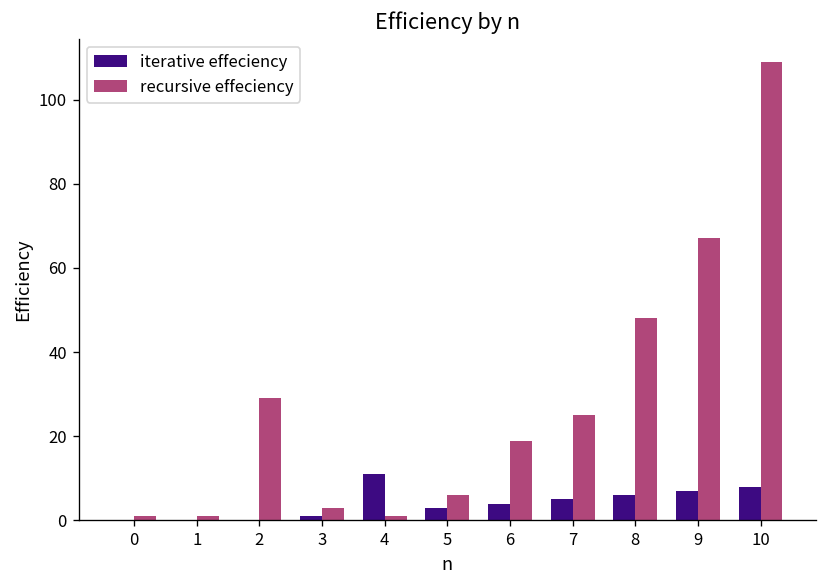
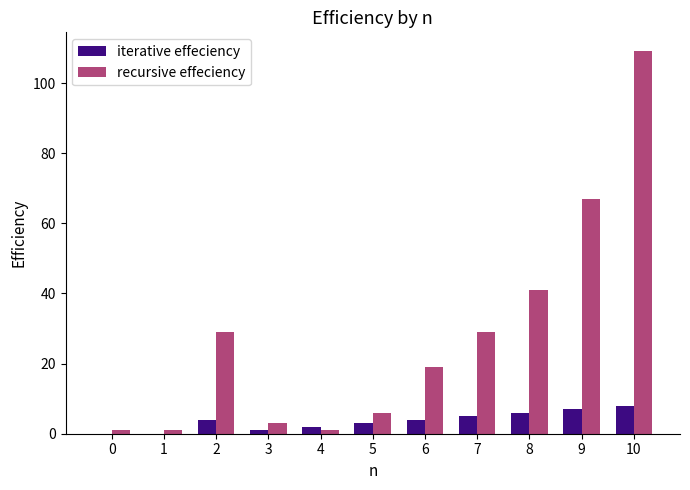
  {
    "iterative effeciency": {
      "0": 0,
      "1": 0,
-     "2": 0,
+     "2": 4,
      "3": 1,
-     "4": 11,
+     "4": 2,
      "5": 3,
      "6": 4,
      "7": 5,
      "8": 6,
      "9": 7,
      "10": 8
    },
    "recursive effeciency": {
      "0": 1,
      "1": 1,
      "2": 29,
      "3": 3,
      "4": 1,
      "5": 6,
      "6": 19,
-     "7": 25,
-     "8": 48,
+     "7": 29,
+     "8": 41,
      "9": 67,
      "10": 109
    }
  }
